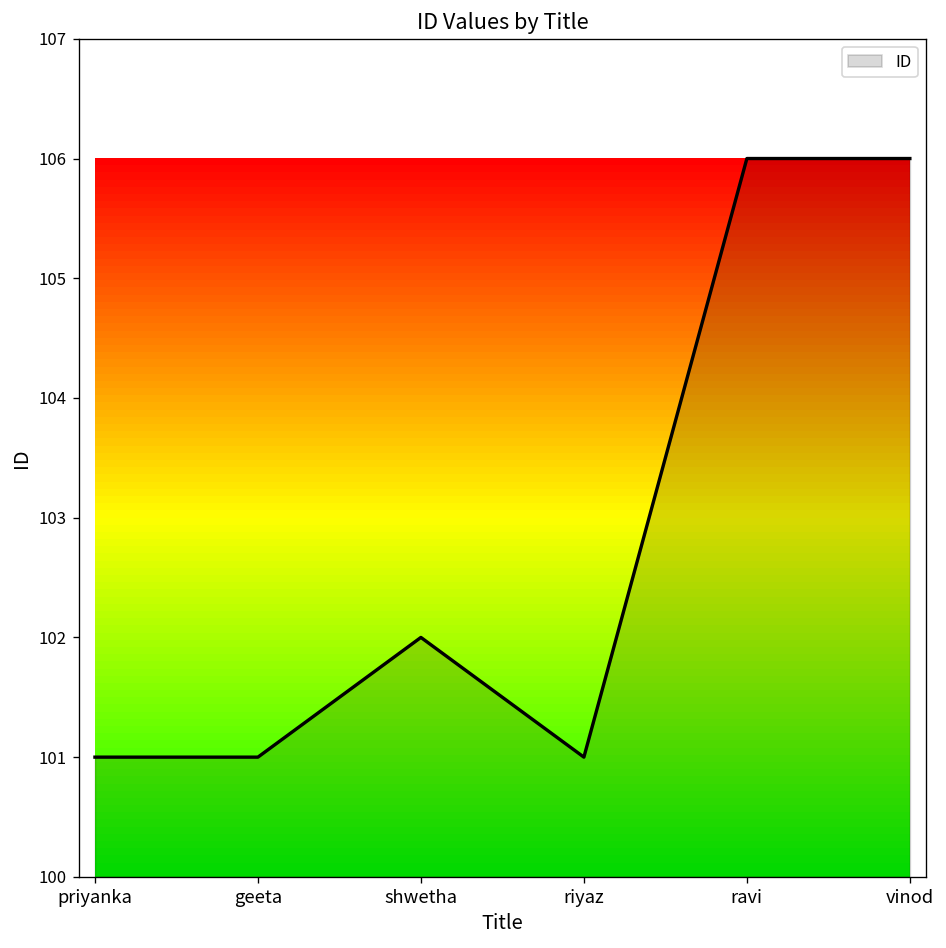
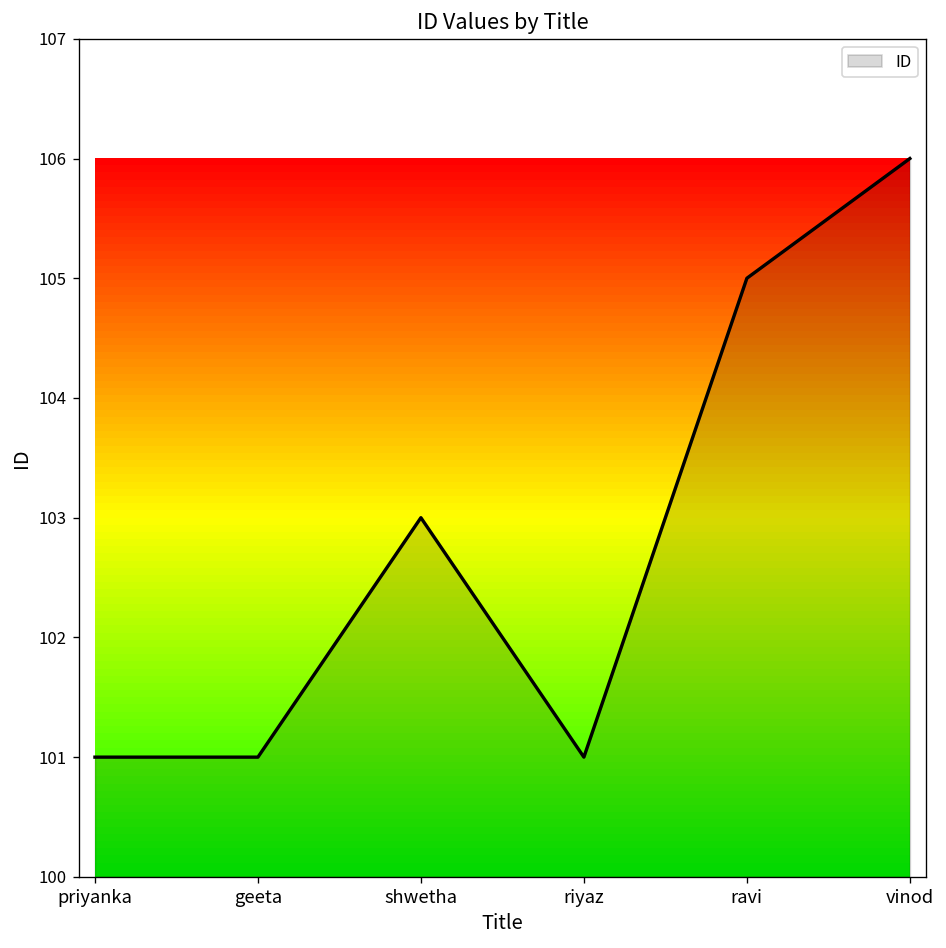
  {
    "priyanka": 101,
    "geeta": 101,
-   "shwetha": 102,
+   "shwetha": 103,
    "riyaz": 101,
-   "ravi": 106,
+   "ravi": 105,
    "vinod": 106
  }
